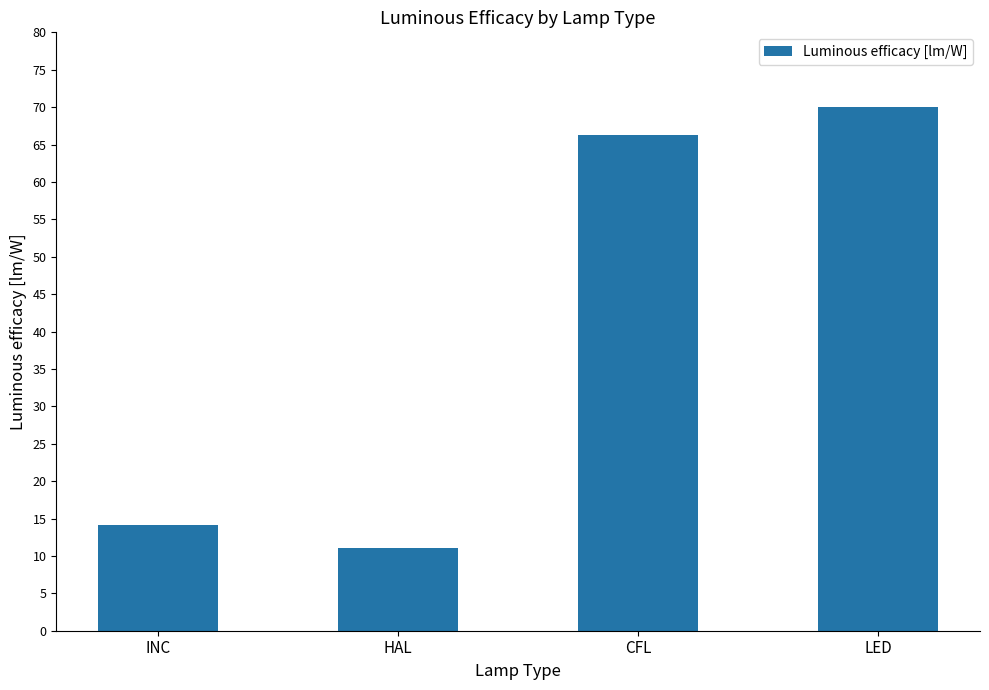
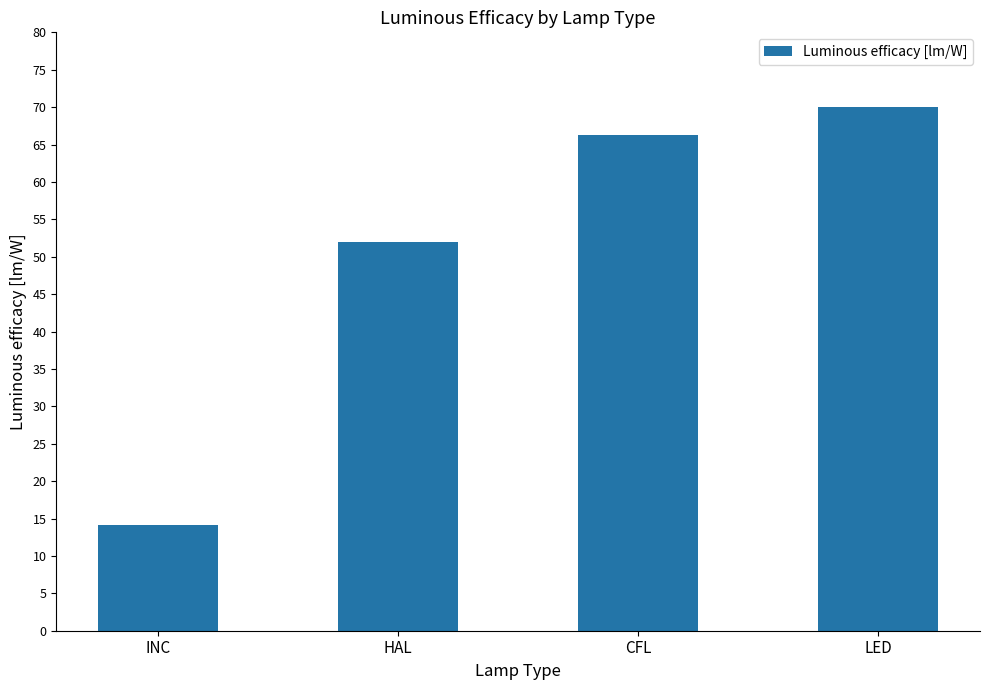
  {
    "INC": 14,
-   "HAL": 11,
+   "HAL": 52,
    "CFL": 66,
    "LED": 70
  }
